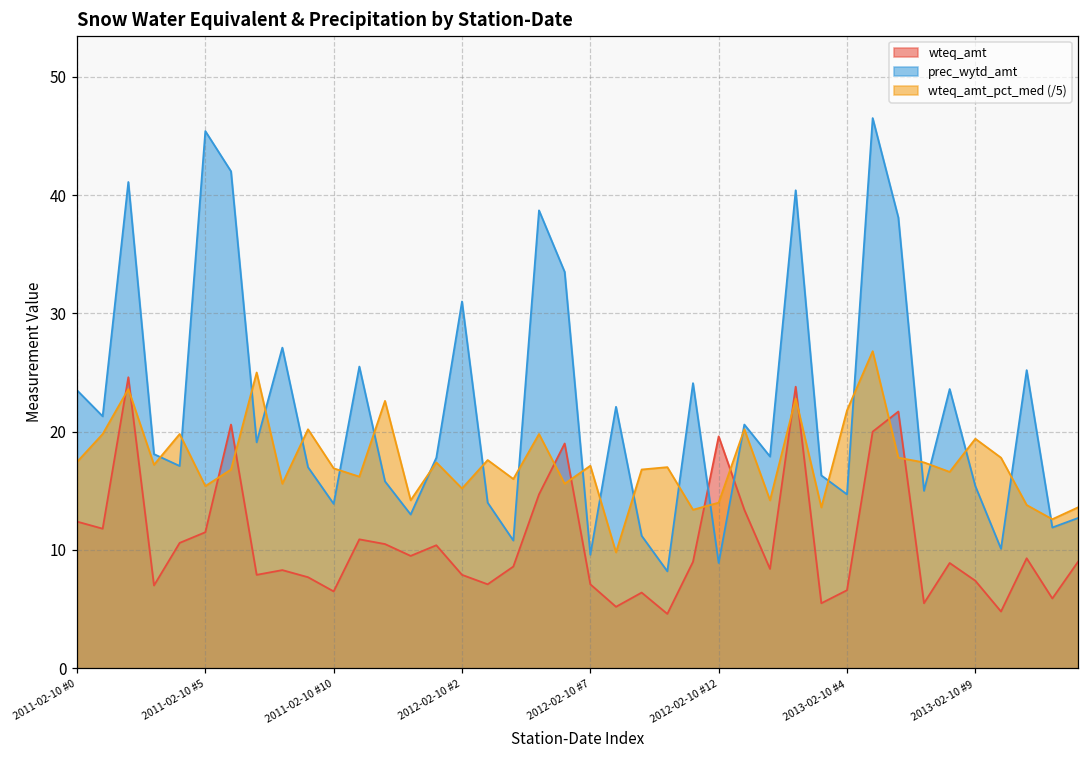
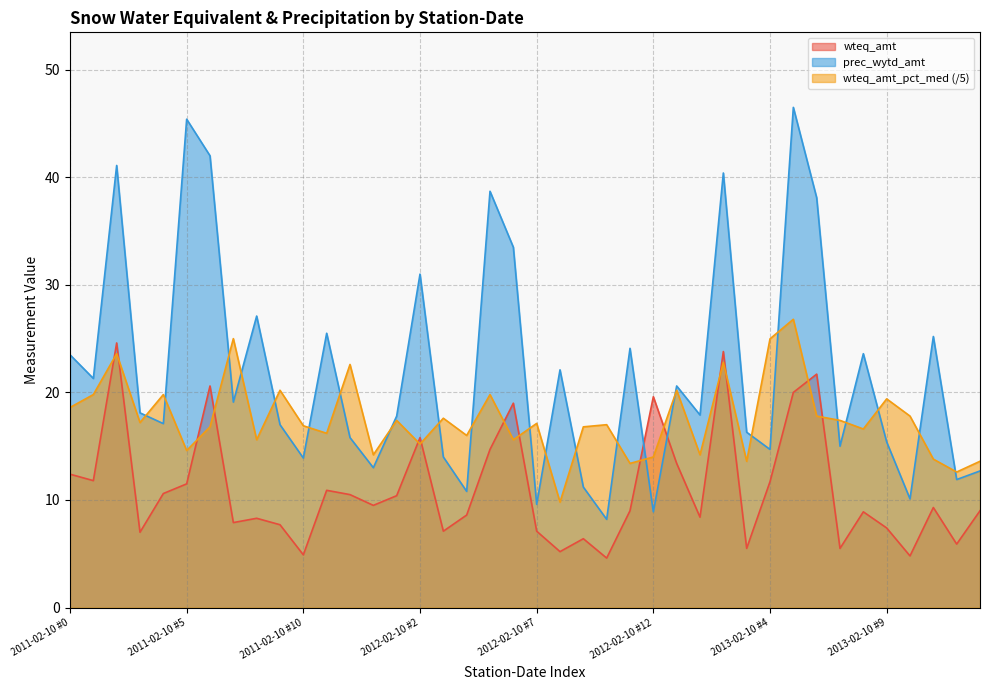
  {
    "wteq_amt": {
      "2011-02-10 #0": 12.4,
      "2011-02-10 #5": 11.5,
-     "2011-02-10 #10": 6.5,
-     "2012-02-10 #2": 7.9,
+     "2011-02-10 #10": 4.9,
+     "2012-02-10 #2": 15.8,
      "2012-02-10 #7": 7.1,
      "2012-02-10 #12": 19.6,
-     "2013-02-10 #4": 6.6,
+     "2013-02-10 #4": 11.7,
      "2013-02-10 #9": 7.4
    },
    "prec_wytd_amt": {
      "2011-02-10 #0": 23.5,
      "2011-02-10 #5": 45.4,
      "2011-02-10 #10": 13.9,
      "2012-02-10 #2": 31.0,
      "2012-02-10 #7": 9.6,
      "2012-02-10 #12": 8.9,
      "2013-02-10 #4": 14.7,
      "2013-02-10 #9": 15.4
    },
    "wteq_amt_pct_med (/5)": {
-     "2011-02-10 #0": 17.4,
-     "2011-02-10 #5": 15.4,
+     "2011-02-10 #0": 18.6,
+     "2011-02-10 #5": 14.6,
      "2011-02-10 #10": 16.9,
      "2012-02-10 #2": 15.2,
      "2012-02-10 #7": 17.1,
      "2012-02-10 #12": 14.0,
-     "2013-02-10 #4": 21.8,
+     "2013-02-10 #4": 25.0,
      "2013-02-10 #9": 19.4
    }
  }
